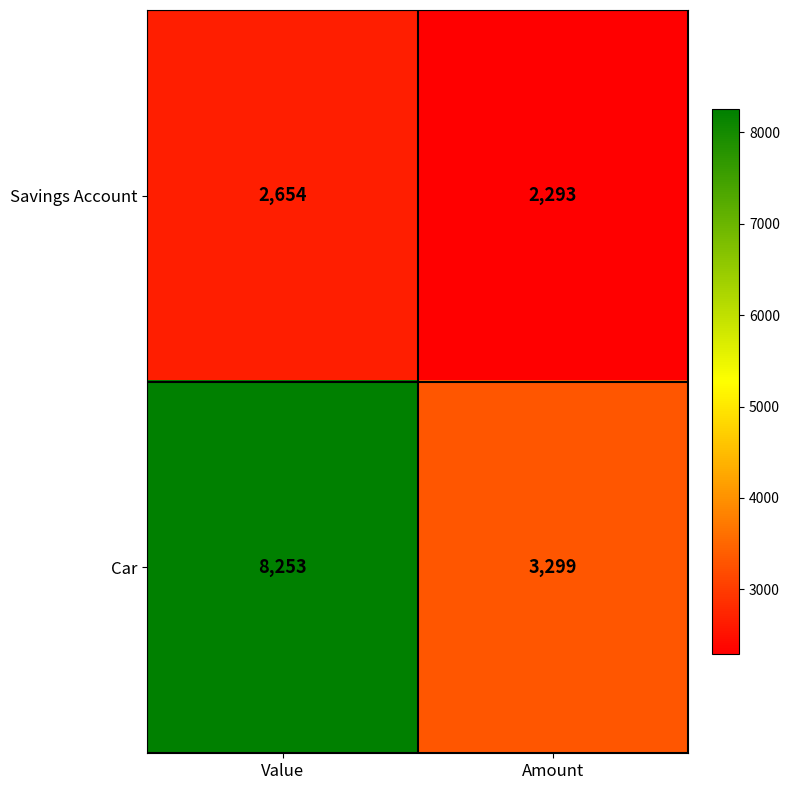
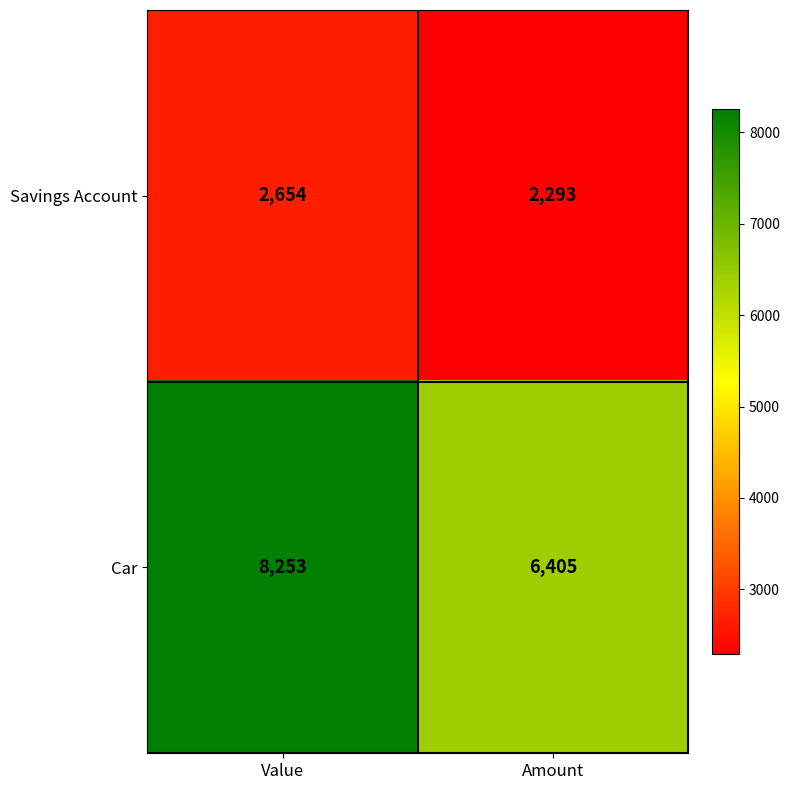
  {
    "Savings Account": {
      "Value": "2,654",
      "Amount": "2,293"
    },
    "Car": {
      "Value": "8,253",
-     "Amount": "3,299"
+     "Amount": "6,405"
    }
  }
